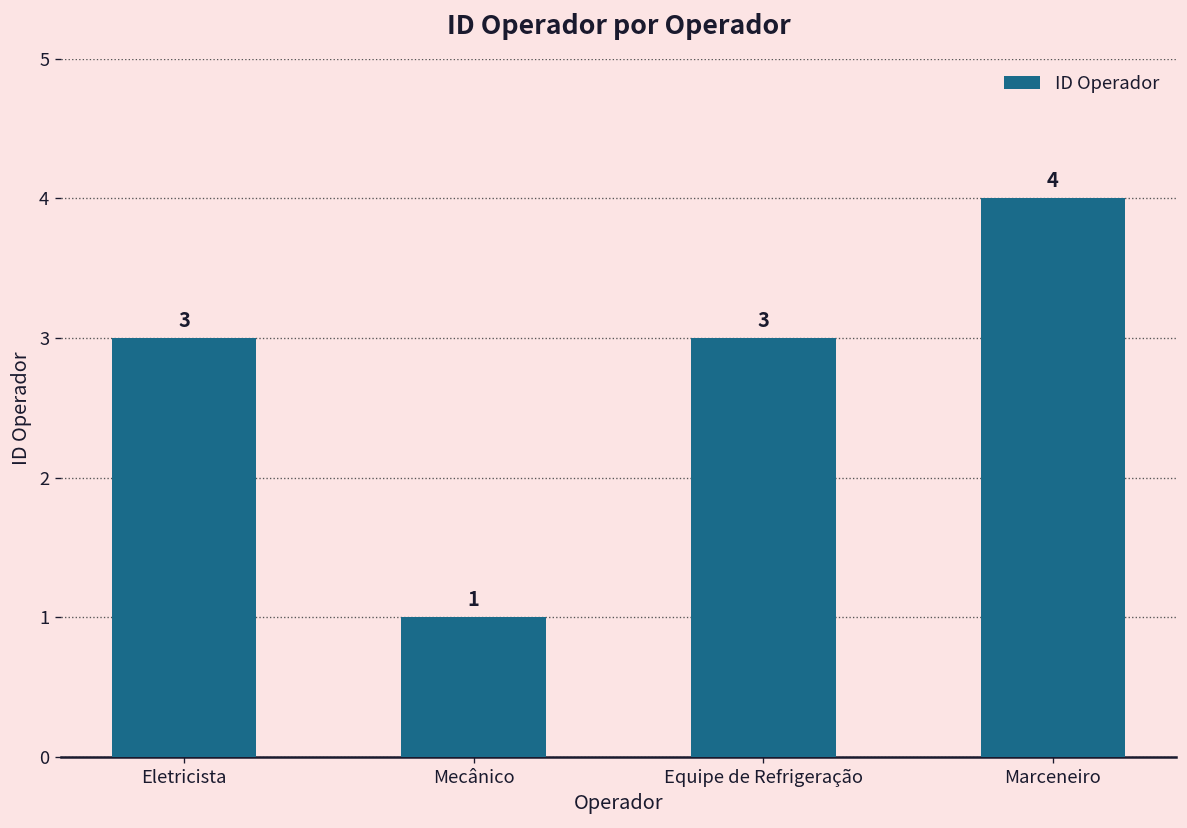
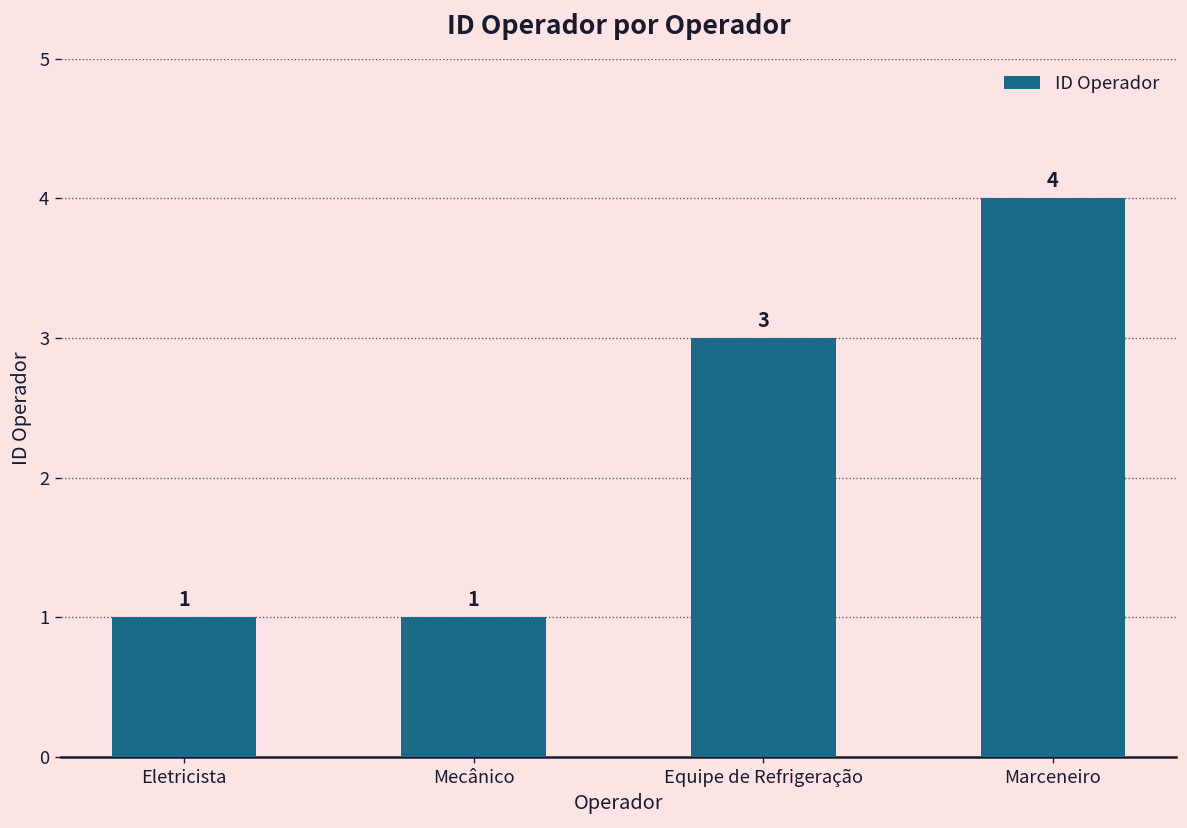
  {
-   "Eletricista": 3,
+   "Eletricista": 1,
    "Mecânico": 1,
    "Equipe de Refrigeração": 3,
    "Marceneiro": 4
  }
